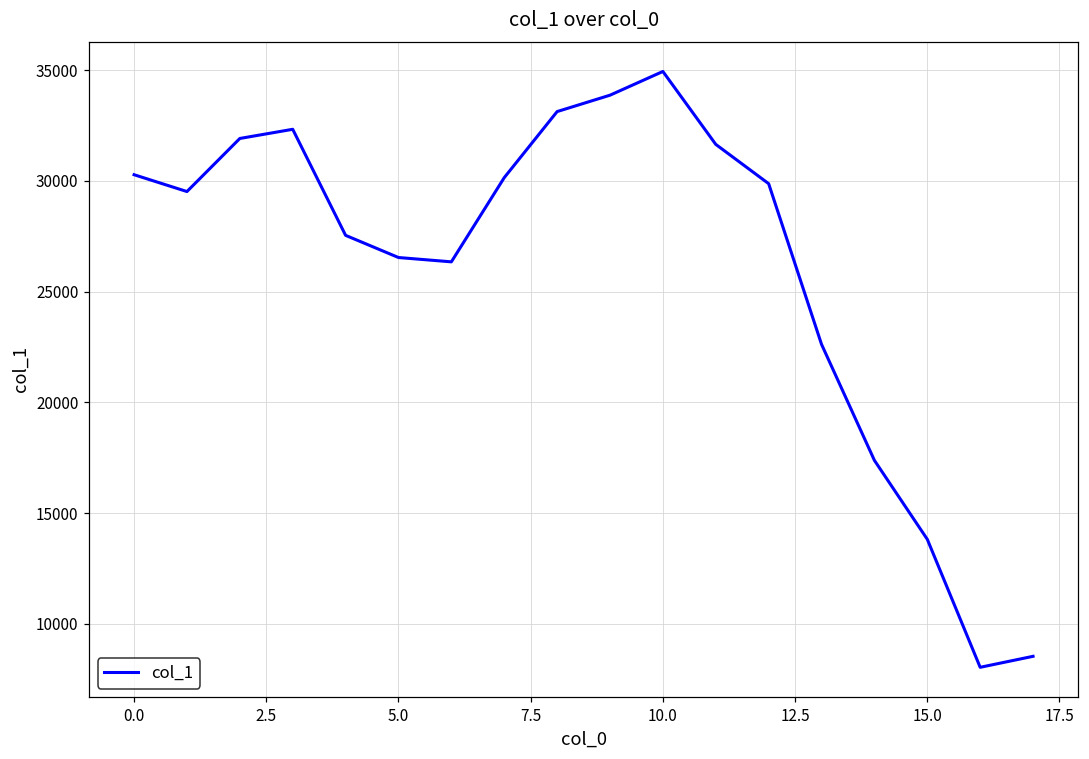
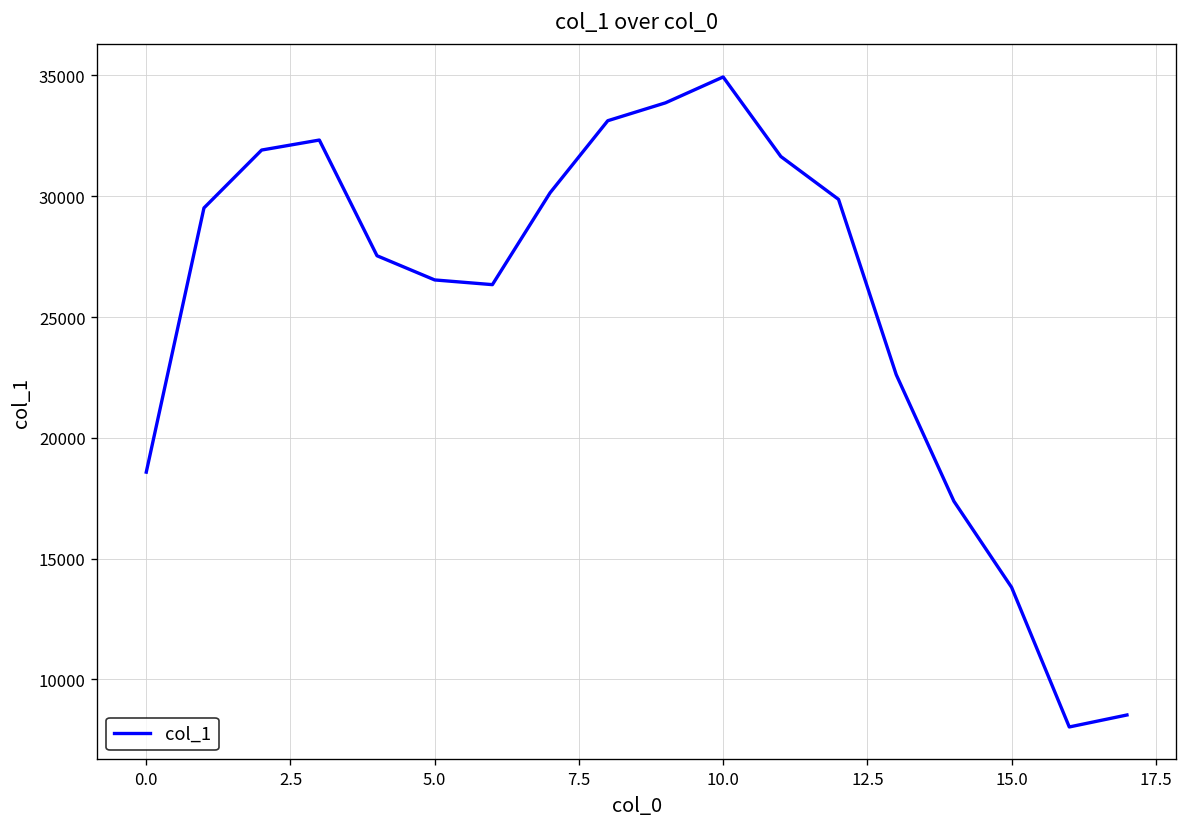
  {
-   "0.0": 30300,
+   "0.0": 18600,
    "5.0": 26500,
    "10.0": 34900,
    "15.0": 13800
  }
